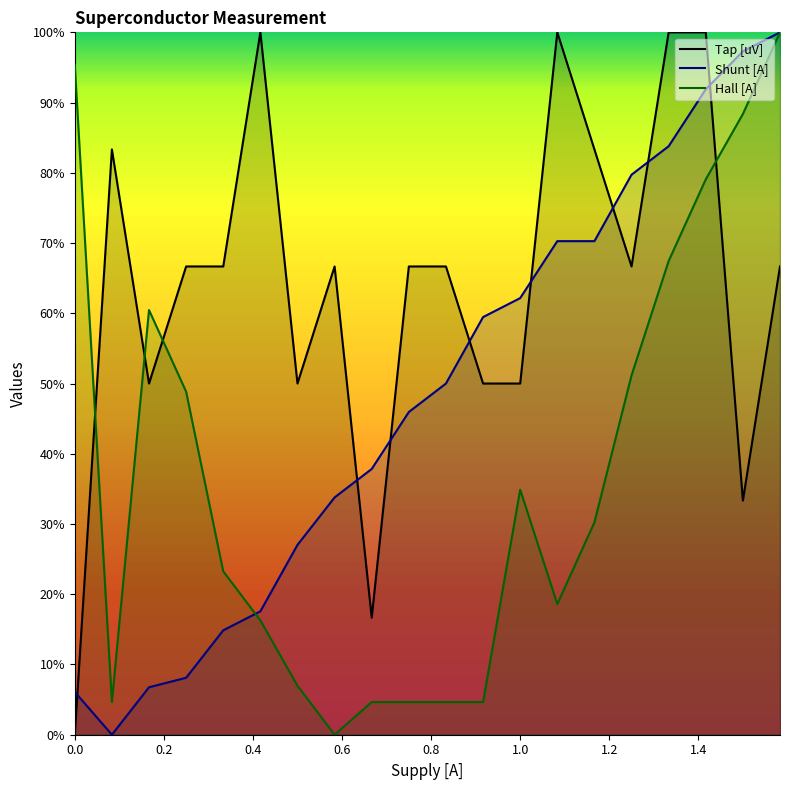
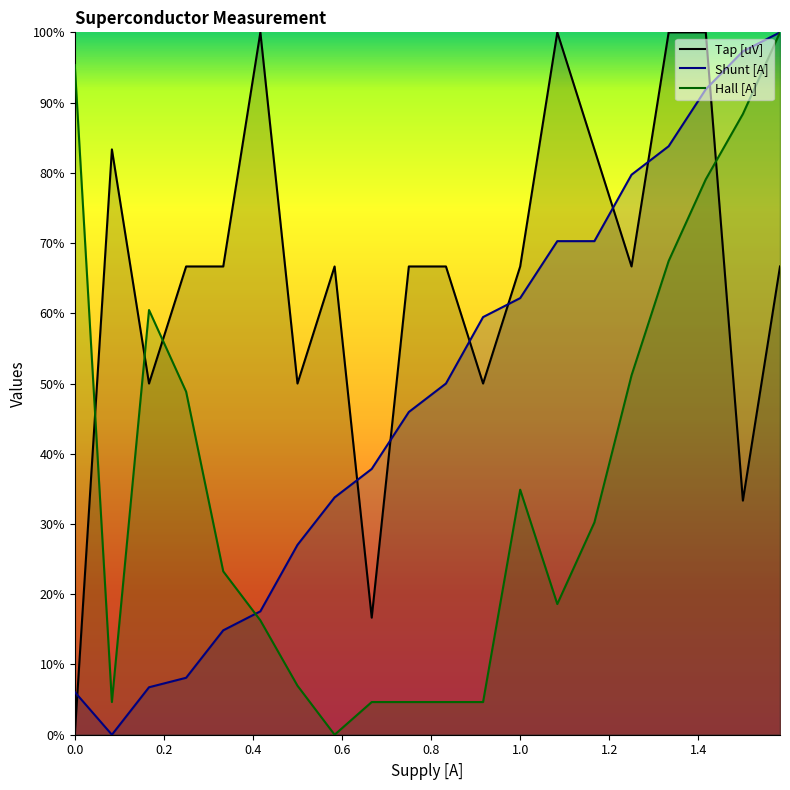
  {
    "Tap [uV]": {
      "0.0": "0%",
-     "1.0": "50%"
+     "1.0": "67%"
    },
    "Shunt [A]": {
      "0.0": "6%",
      "1.0": "62%"
    },
    "Hall [A]": {
      "0.0": "95%",
      "1.0": "35%"
    }
  }
